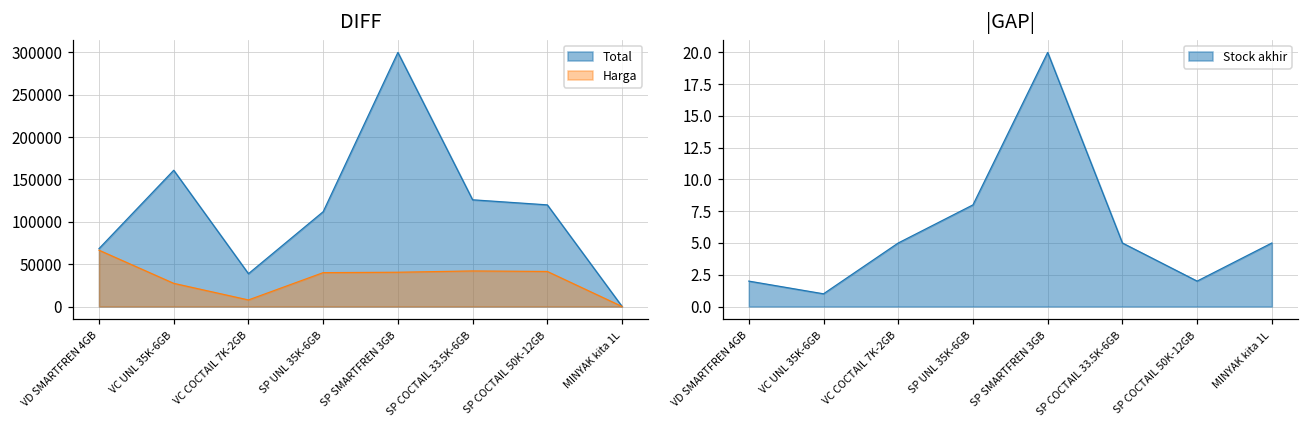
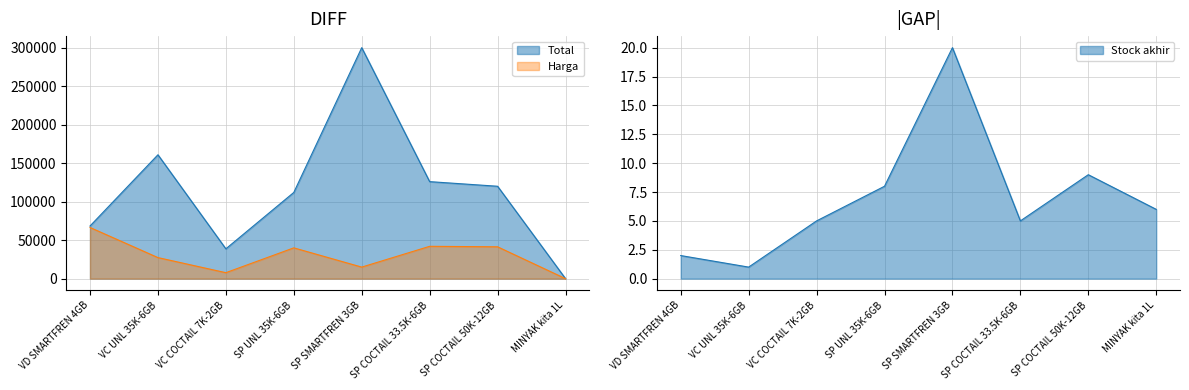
  {
    "DIFF": {
      "Total": {
        "VC UNL 35K-6GB": 160000,
        "VC COCTAIL 7K-2GB": 40000,
        "SP UNL 35K-6GB": 110000,
        "SP SMARTFREN 3GB": 300000,
        "SP COCTAIL 33.5K-6GB": 130000,
        "SP COCTAIL 50K-12GB": 120000
      },
      "Harga": {
        "VC UNL 35K-6GB": 30000,
        "VC COCTAIL 7K-2GB": 10000,
        "SP UNL 35K-6GB": 40000,
-       "SP SMARTFREN 3GB": 40000,
+       "SP SMARTFREN 3GB": 20000,
        "SP COCTAIL 33.5K-6GB": 40000,
        "SP COCTAIL 50K-12GB": 40000
      }
    },
    "|GAP|": {
      "VD SMARTFREN 4GB": 2,
      "VC UNL 35K-6GB": 1,
      "VC COCTAIL 7K-2GB": 5,
      "SP UNL 35K-6GB": 8,
      "SP SMARTFREN 3GB": 20,
      "SP COCTAIL 33.5K-6GB": 5,
-     "SP COCTAIL 50K-12GB": 2,
-     "MINYAK kita 1L": 5
+     "SP COCTAIL 50K-12GB": 9,
+     "MINYAK kita 1L": 6
    }
  }
